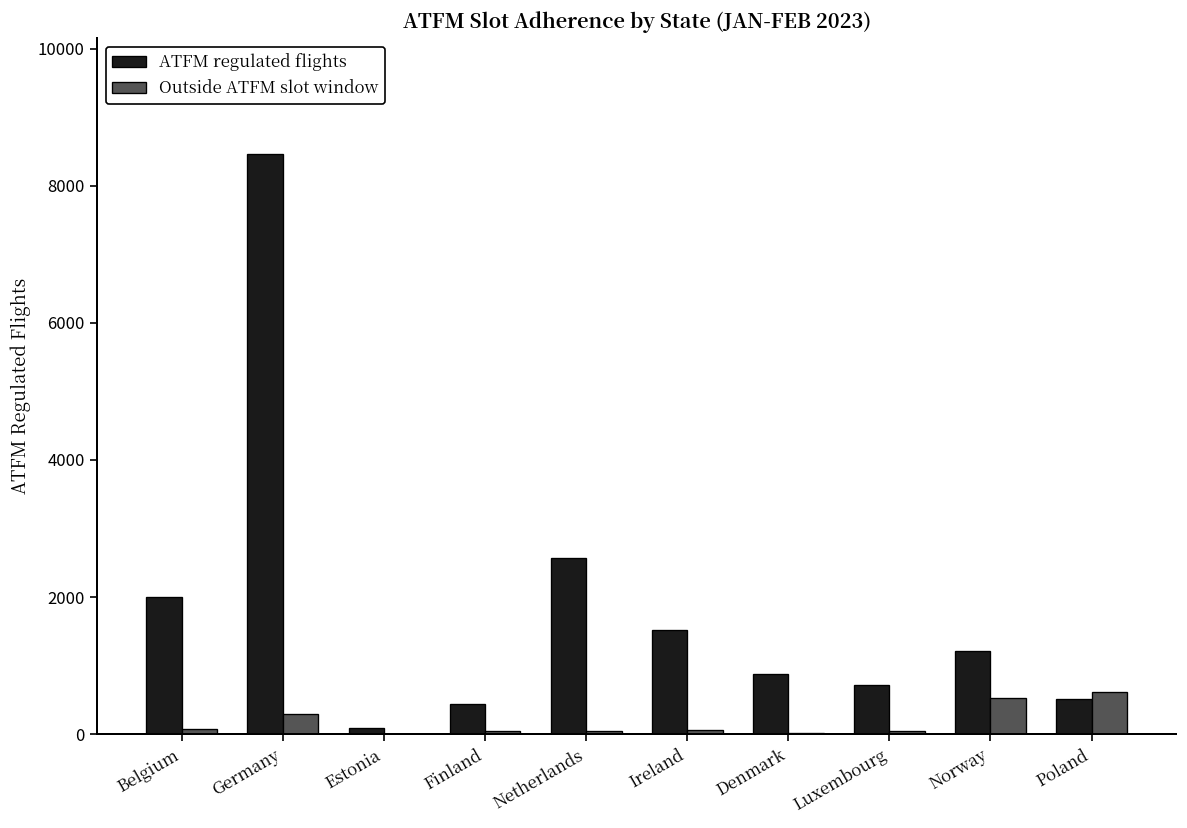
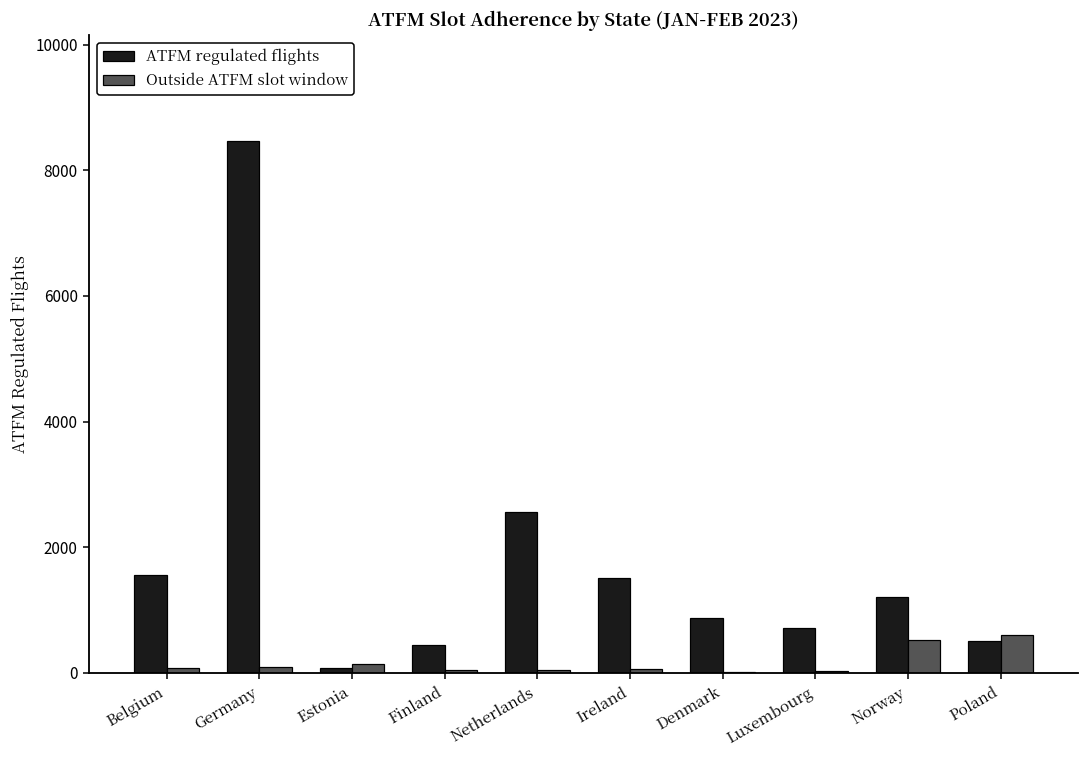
  {
    "ATFM regulated flights": {
-     "Belgium": 2000,
+     "Belgium": 1600,
      "Germany": 8500,
      "Estonia": 100,
      "Finland": 400,
      "Netherlands": 2600,
      "Ireland": 1500,
      "Denmark": 900,
      "Luxembourg": 700,
      "Norway": 1200,
      "Poland": 500
    },
    "Outside ATFM slot window": {
      "Belgium": 100,
-     "Germany": 300,
-     "Estonia": 0,
+     "Germany": 100,
+     "Estonia": 100,
      "Finland": 0,
      "Netherlands": 0,
      "Ireland": 100,
      "Norway": 500,
      "Poland": 600
    }
  }
